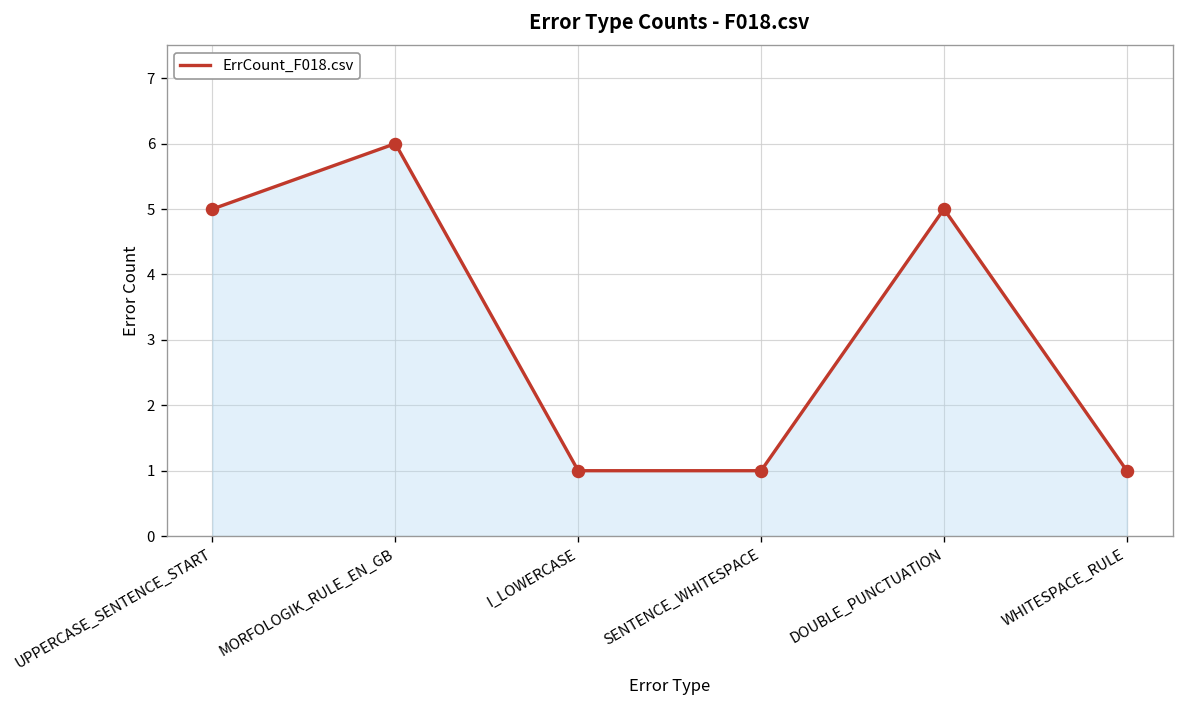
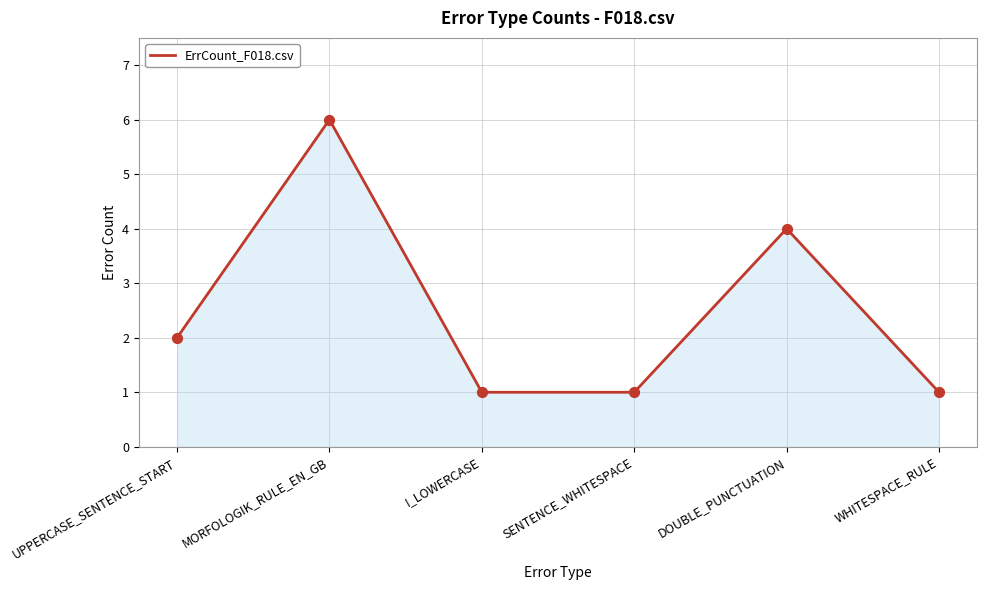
  {
-   "UPPERCASE_SENTENCE_START": 5,
+   "UPPERCASE_SENTENCE_START": 2,
    "MORFOLOGIK_RULE_EN_GB": 6,
    "I_LOWERCASE": 1,
    "SENTENCE_WHITESPACE": 1,
-   "DOUBLE_PUNCTUATION": 5,
+   "DOUBLE_PUNCTUATION": 4,
    "WHITESPACE_RULE": 1
  }
